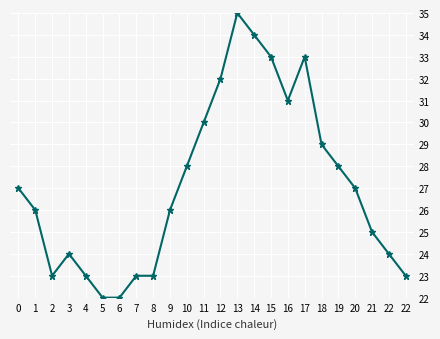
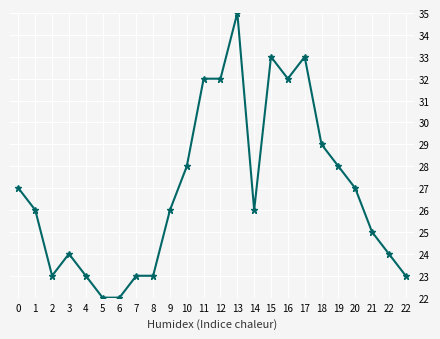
  {
    "0": 27,
    "1": 26,
    "2": 23,
    "3": 24,
    "4": 23,
    "5": 22,
    "6": 22,
    "7": 23,
    "8": 23,
    "9": 26,
    "10": 28,
-   "11": 30,
+   "11": 32,
    "12": 32,
    "13": 35,
-   "14": 34,
+   "14": 26,
    "15": 33,
-   "16": 31,
+   "16": 32,
    "17": 33,
    "18": 29,
    "19": 28,
    "20": 27,
    "21": 25
  }
